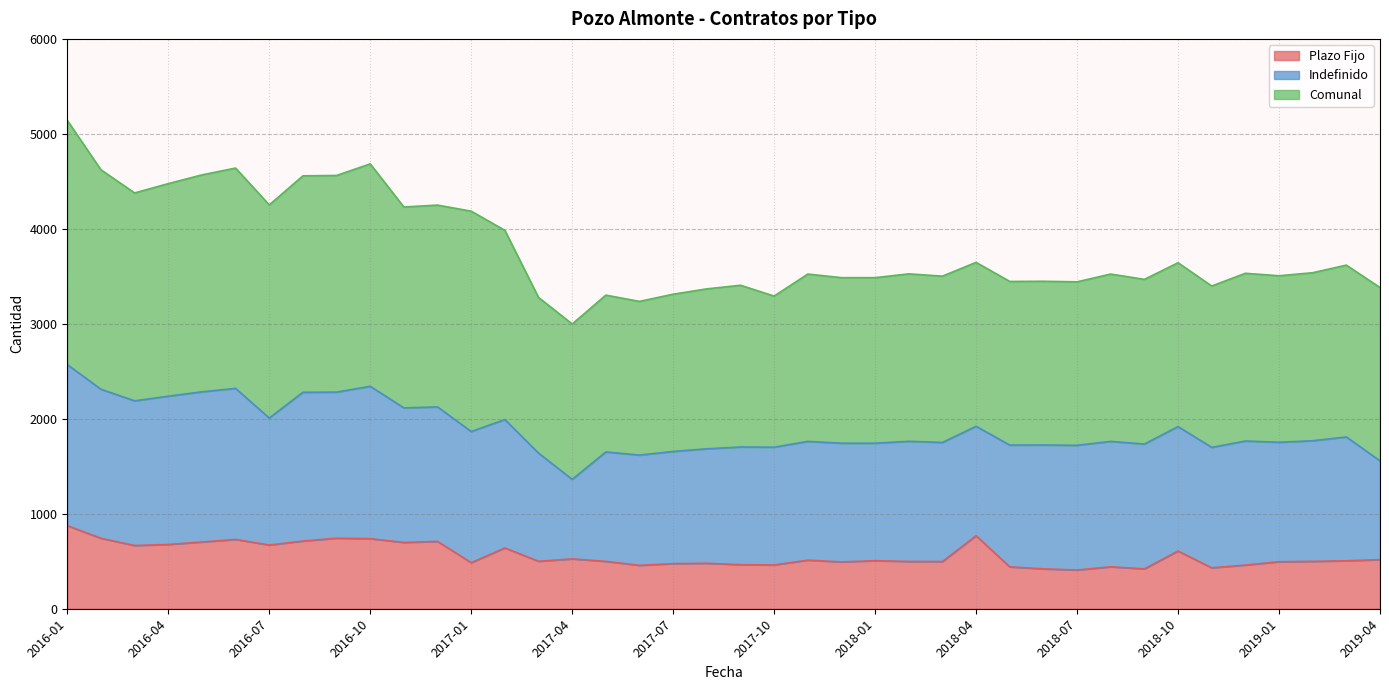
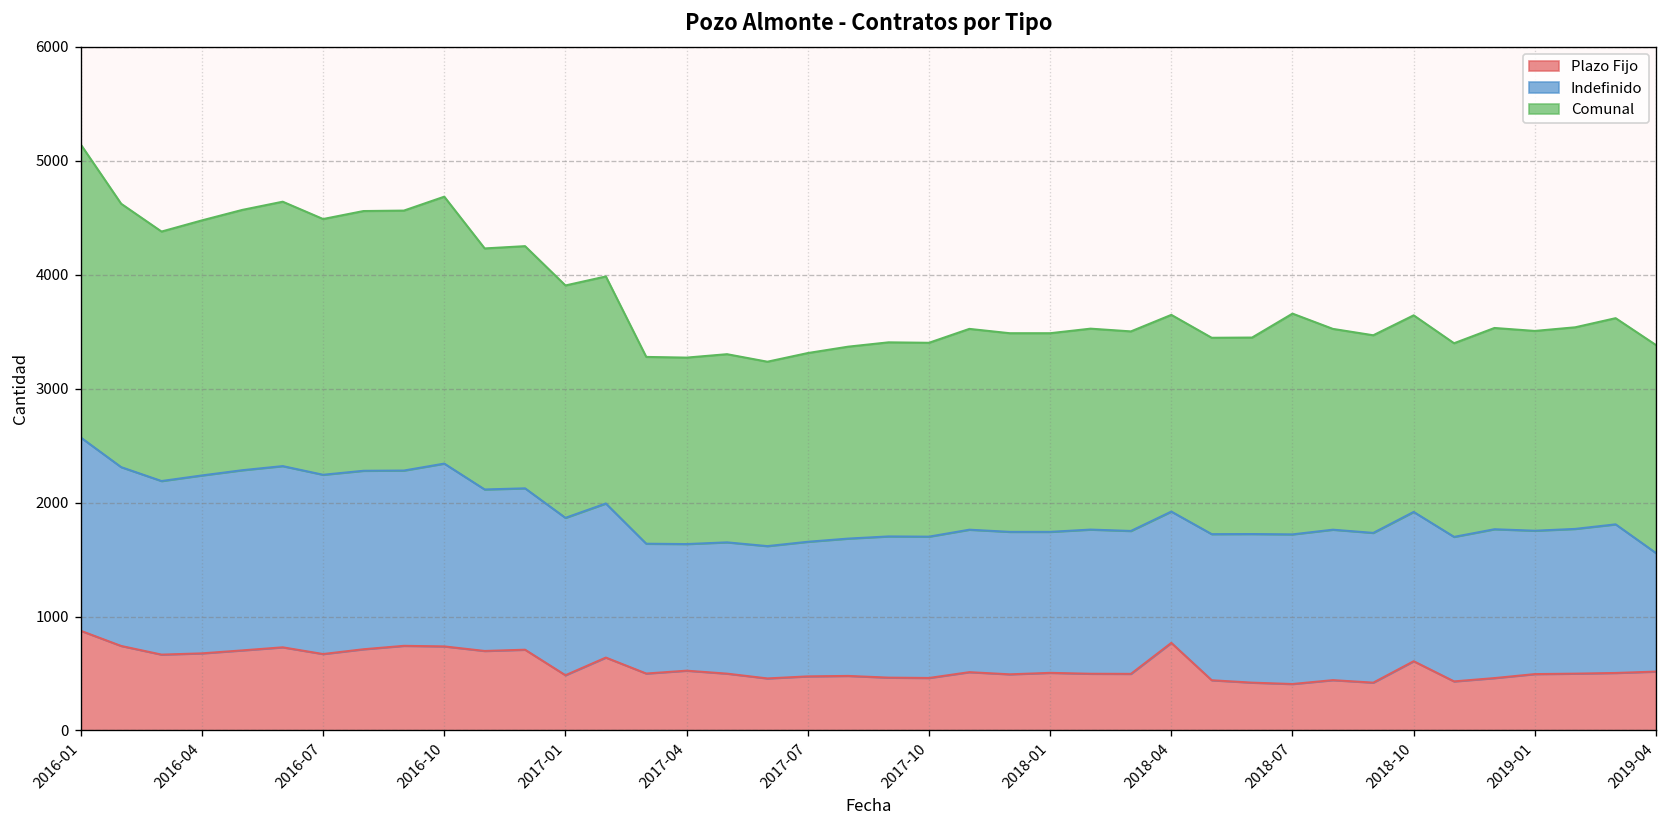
  {
    "Plazo Fijo": {
      "2016-01": 900,
      "2016-04": 700,
      "2016-07": 700,
      "2016-10": 700,
      "2017-01": 500,
      "2017-04": 500,
      "2017-07": 500,
      "2017-10": 500,
      "2018-01": 500,
      "2018-04": 800,
      "2018-07": 400,
      "2018-10": 600,
      "2019-01": 500,
      "2019-04": 500
    },
    "Indefinido": {
      "2016-01": 1700,
      "2016-04": 1600,
-     "2016-07": 1300,
+     "2016-07": 1600,
      "2016-10": 1600,
      "2017-01": 1400,
-     "2017-04": 800,
+     "2017-04": 1100,
      "2017-07": 1200,
      "2017-10": 1200,
      "2018-01": 1200,
      "2018-04": 1200,
      "2018-07": 1300,
      "2018-10": 1300,
      "2019-01": 1300,
      "2019-04": 1000
    },
    "Comunal": {
      "2016-01": 2600,
      "2016-04": 2200,
      "2016-07": 2200,
      "2016-10": 2300,
-     "2017-01": 2300,
+     "2017-01": 2000,
      "2017-04": 1600,
      "2017-07": 1700,
-     "2017-10": 1600,
+     "2017-10": 1700,
      "2018-01": 1700,
      "2018-04": 1700,
-     "2018-07": 1700,
+     "2018-07": 1900,
      "2018-10": 1700,
      "2019-01": 1800,
      "2019-04": 1800
    }
  }
